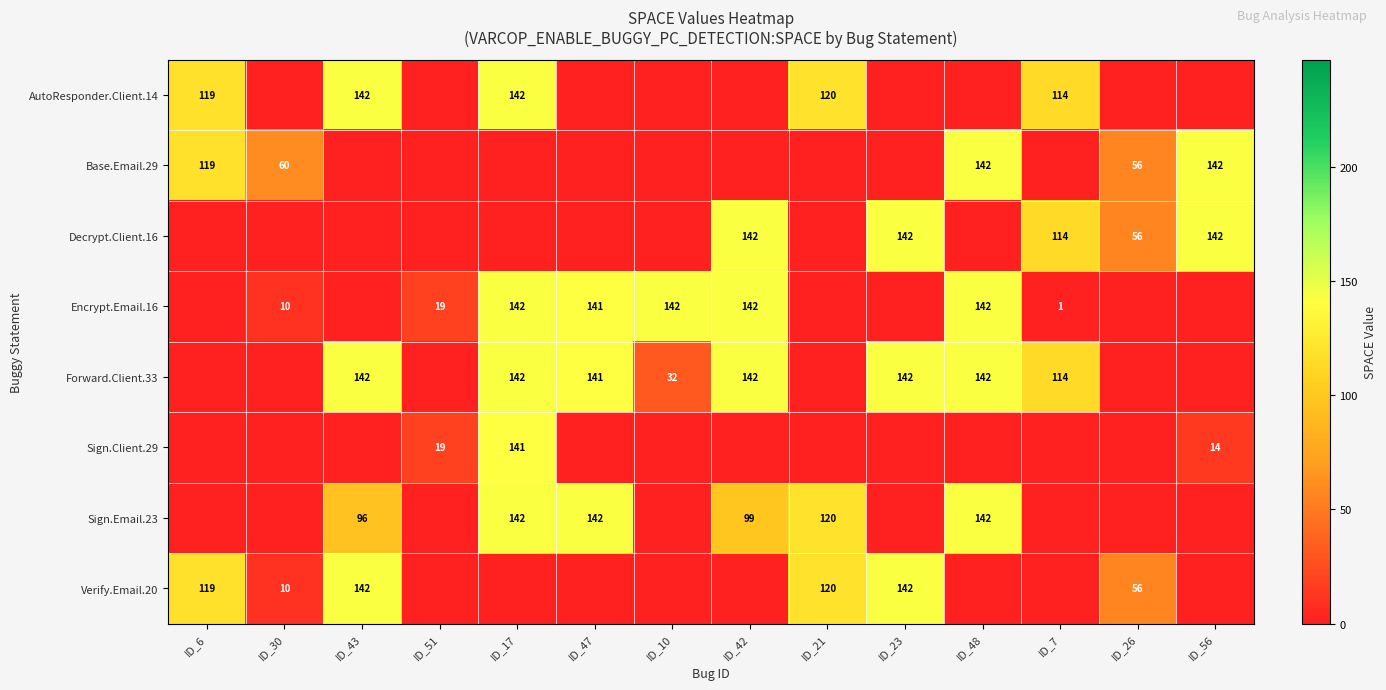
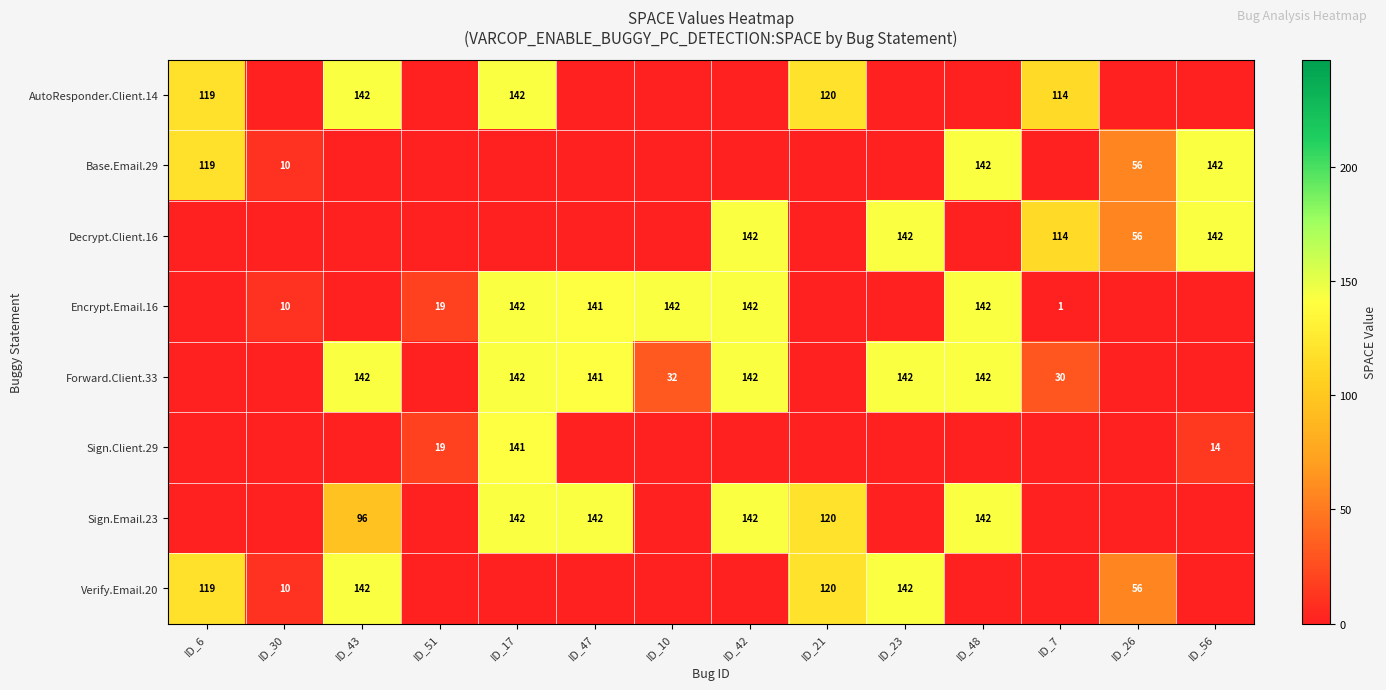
  {
    "AutoResponder.Client.14": {
      "ID_6": 119,
      "ID_43": 142,
      "ID_17": 142,
      "ID_21": 120,
      "ID_7": 114
    },
    "Base.Email.29": {
      "ID_6": 119,
-     "ID_30": 60,
+     "ID_30": 10,
      "ID_48": 142,
      "ID_26": 56,
      "ID_56": 142
    },
    "Decrypt.Client.16": {
      "ID_42": 142,
      "ID_23": 142,
      "ID_7": 114,
      "ID_26": 56,
      "ID_56": 142
    },
    "Encrypt.Email.16": {
      "ID_30": 10,
      "ID_51": 19,
      "ID_17": 142,
      "ID_47": 141,
      "ID_10": 142,
      "ID_42": 142,
      "ID_48": 142,
      "ID_7": 1
    },
    "Forward.Client.33": {
      "ID_43": 142,
      "ID_17": 142,
      "ID_47": 141,
      "ID_10": 32,
      "ID_42": 142,
      "ID_23": 142,
      "ID_48": 142,
-     "ID_7": 114
+     "ID_7": 30
    },
    "Sign.Client.29": {
      "ID_51": 19,
      "ID_17": 141,
      "ID_56": 14
    },
    "Sign.Email.23": {
      "ID_43": 96,
      "ID_17": 142,
      "ID_47": 142,
-     "ID_42": 99,
+     "ID_42": 142,
      "ID_21": 120,
      "ID_48": 142
    },
    "Verify.Email.20": {
      "ID_6": 119,
      "ID_30": 10,
      "ID_43": 142,
      "ID_21": 120,
      "ID_23": 142,
      "ID_26": 56
    }
  }
